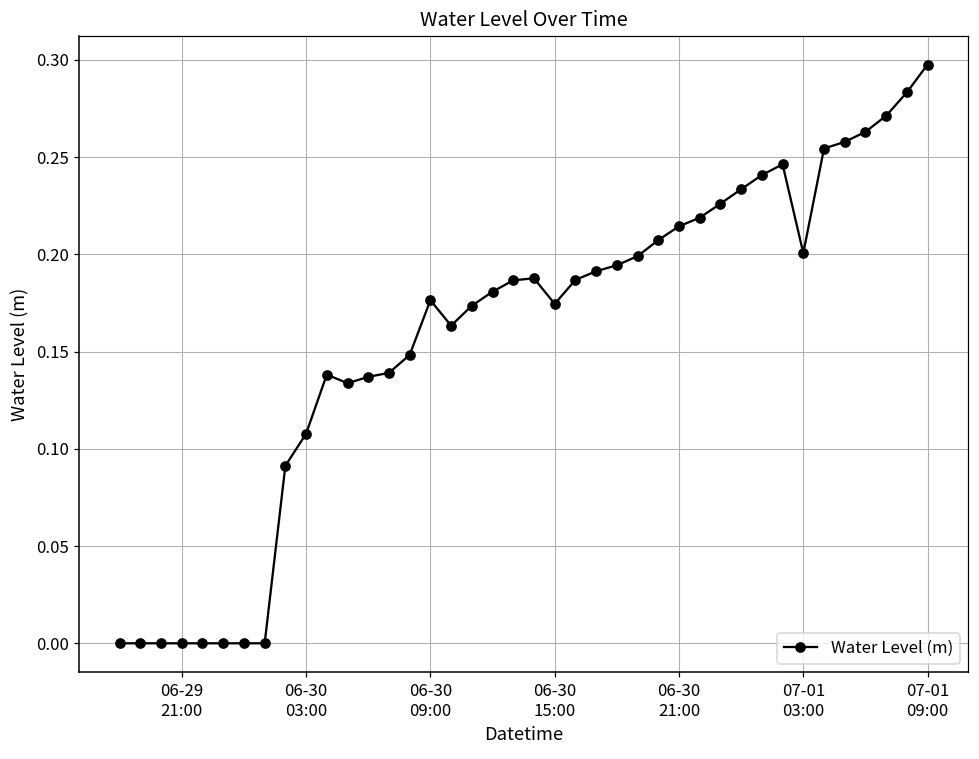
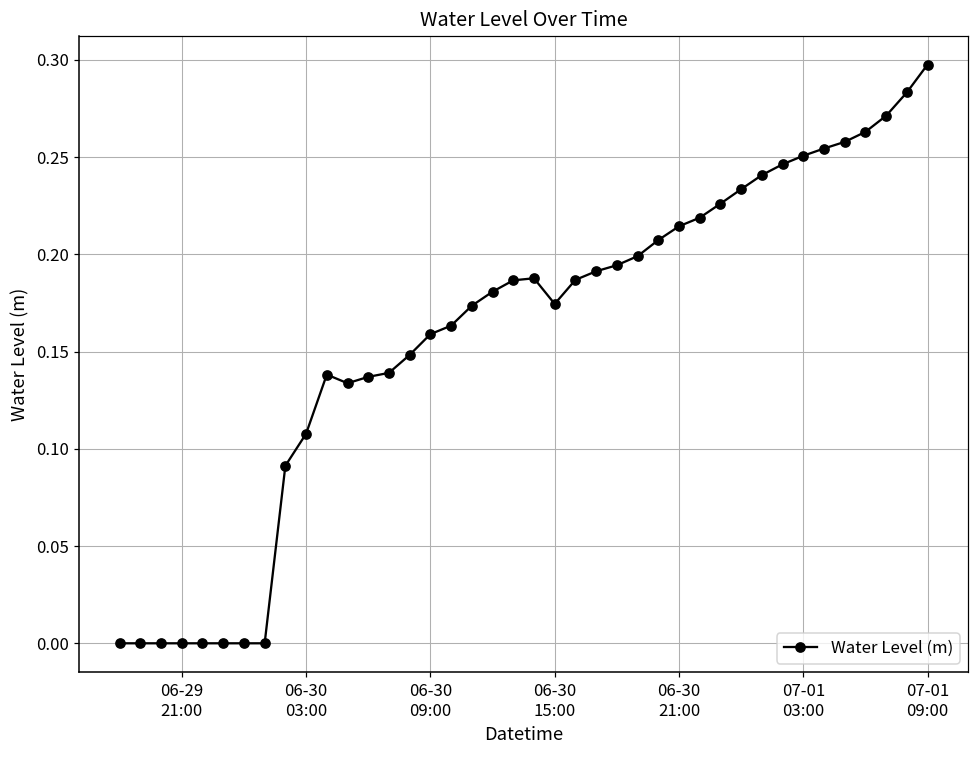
  {
    "06-29 21:00": 0.000,
    "06-30 03:00": 0.108,
-   "06-30 09:00": 0.176,
+   "06-30 09:00": 0.159,
    "06-30 15:00": 0.174,
    "06-30 21:00": 0.214,
-   "07-01 03:00": 0.201,
+   "07-01 03:00": 0.251,
    "07-01 09:00": 0.298
  }
